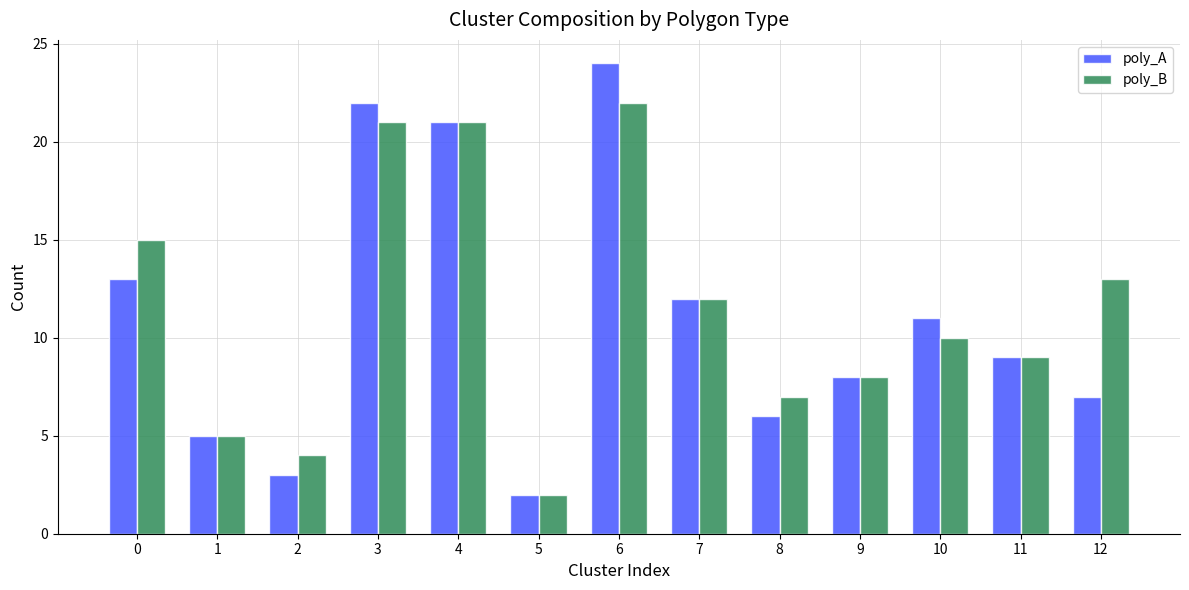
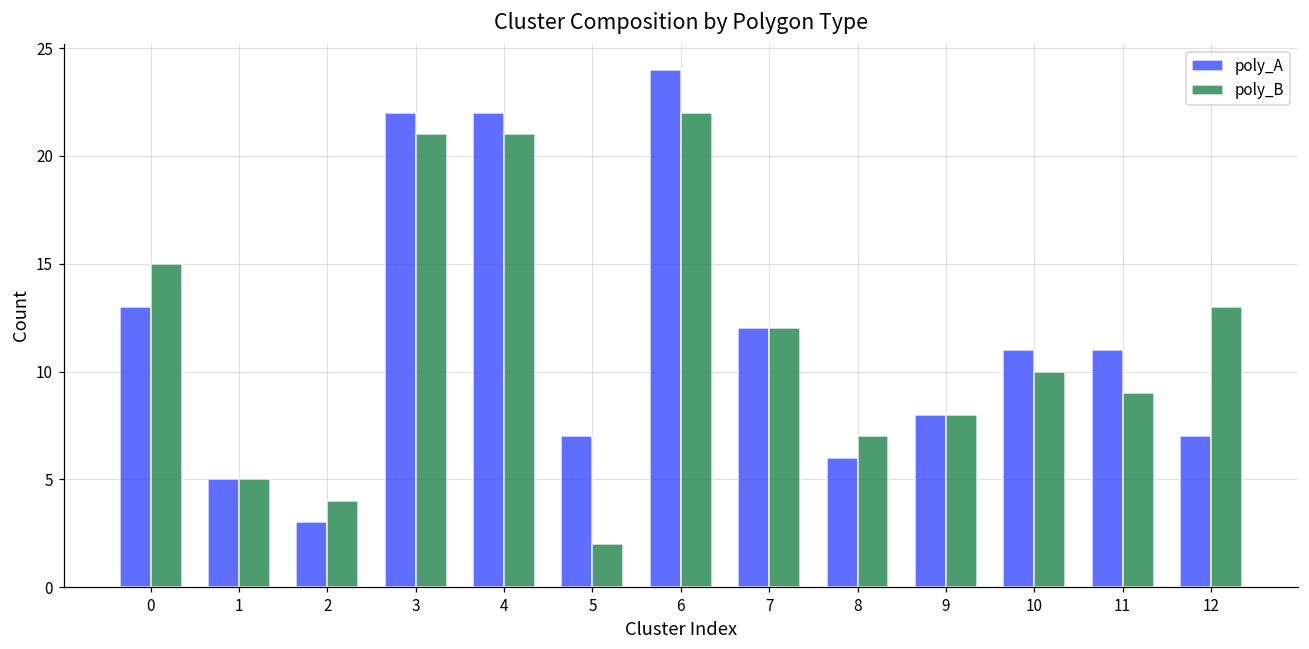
  {
    "poly_A": {
      "0": 13,
      "1": 5,
      "2": 3,
      "3": 22,
-     "4": 21,
-     "5": 2,
+     "4": 22,
+     "5": 7,
      "6": 24,
      "7": 12,
      "8": 6,
      "9": 8,
      "10": 11,
-     "11": 9,
+     "11": 11,
      "12": 7
    },
    "poly_B": {
      "0": 15,
      "1": 5,
      "2": 4,
      "3": 21,
      "4": 21,
      "5": 2,
      "6": 22,
      "7": 12,
      "8": 7,
      "9": 8,
      "10": 10,
      "11": 9,
      "12": 13
    }
  }
